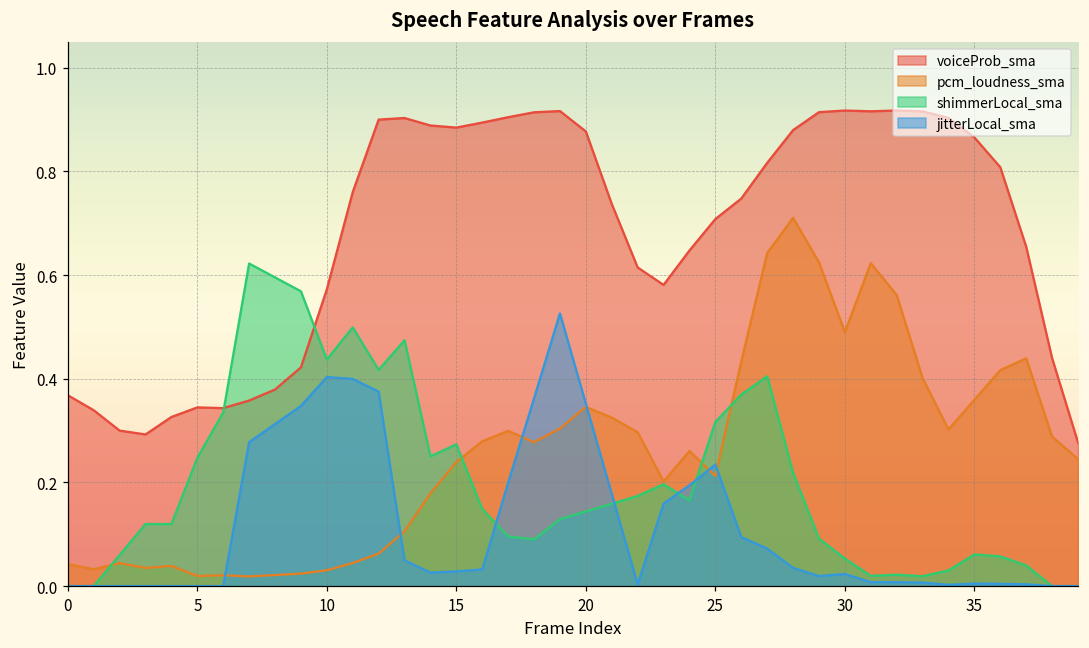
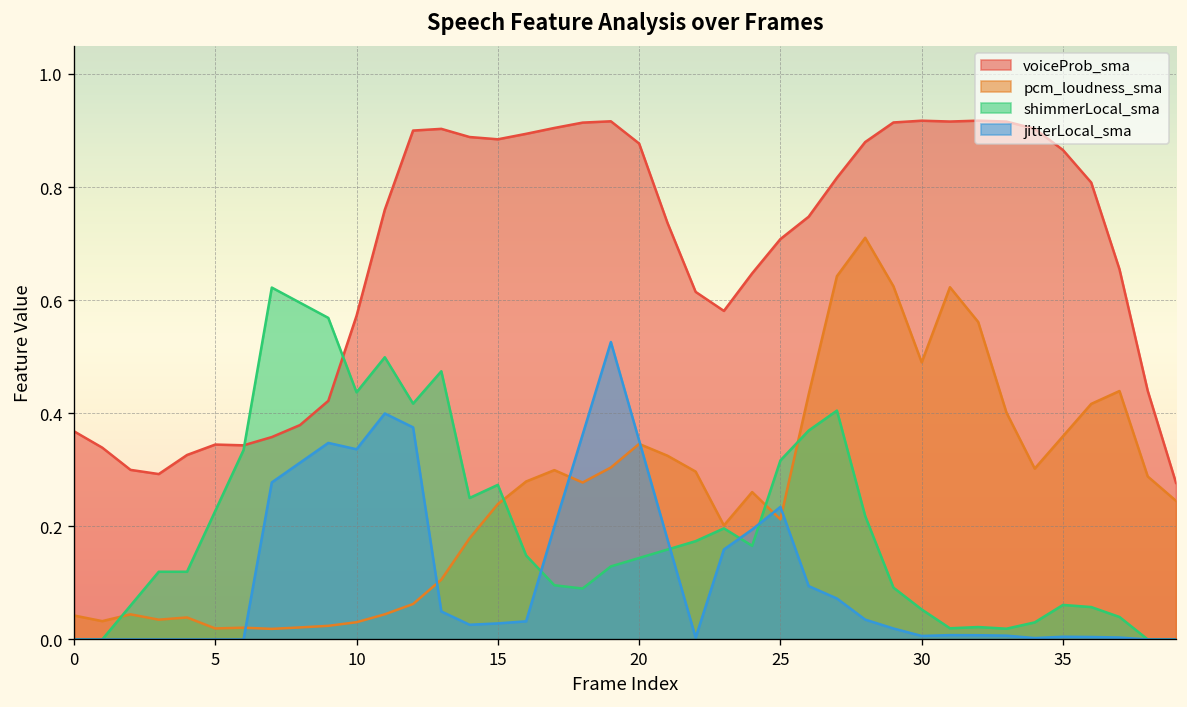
  {
    "shimmerLocal_sma": {
-     "5": 0.25,
+     "5": 0.23,
      "10": 0.44,
      "15": 0.27,
      "20": 0.14,
      "25": 0.32,
      "30": 0.05,
      "35": 0.06
    },
    "jitterLocal_sma": {
      "5": 0.00,
-     "10": 0.40,
+     "10": 0.34,
      "15": 0.03,
      "20": 0.35,
      "25": 0.23,
-     "30": 0.02,
+     "30": 0.01,
      "35": 0.00
    }
  }
